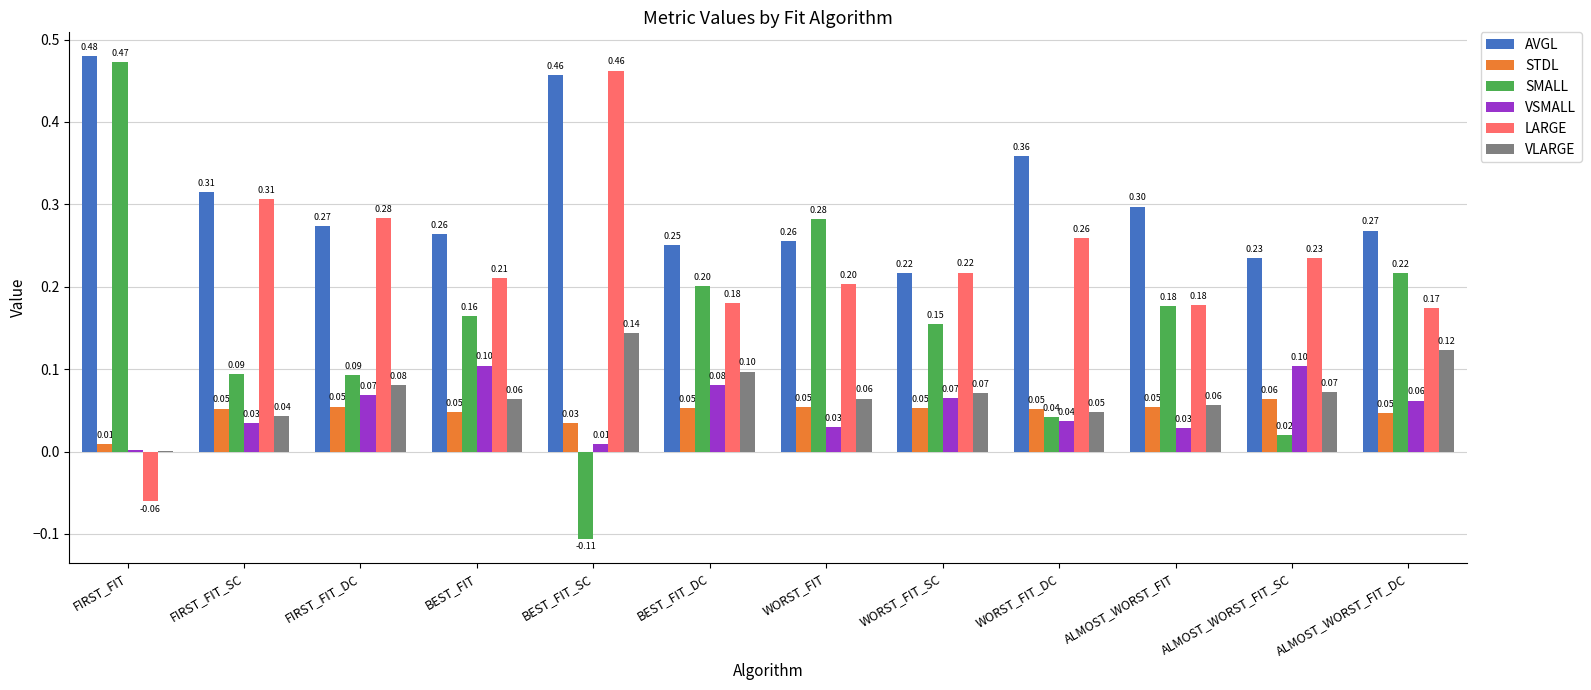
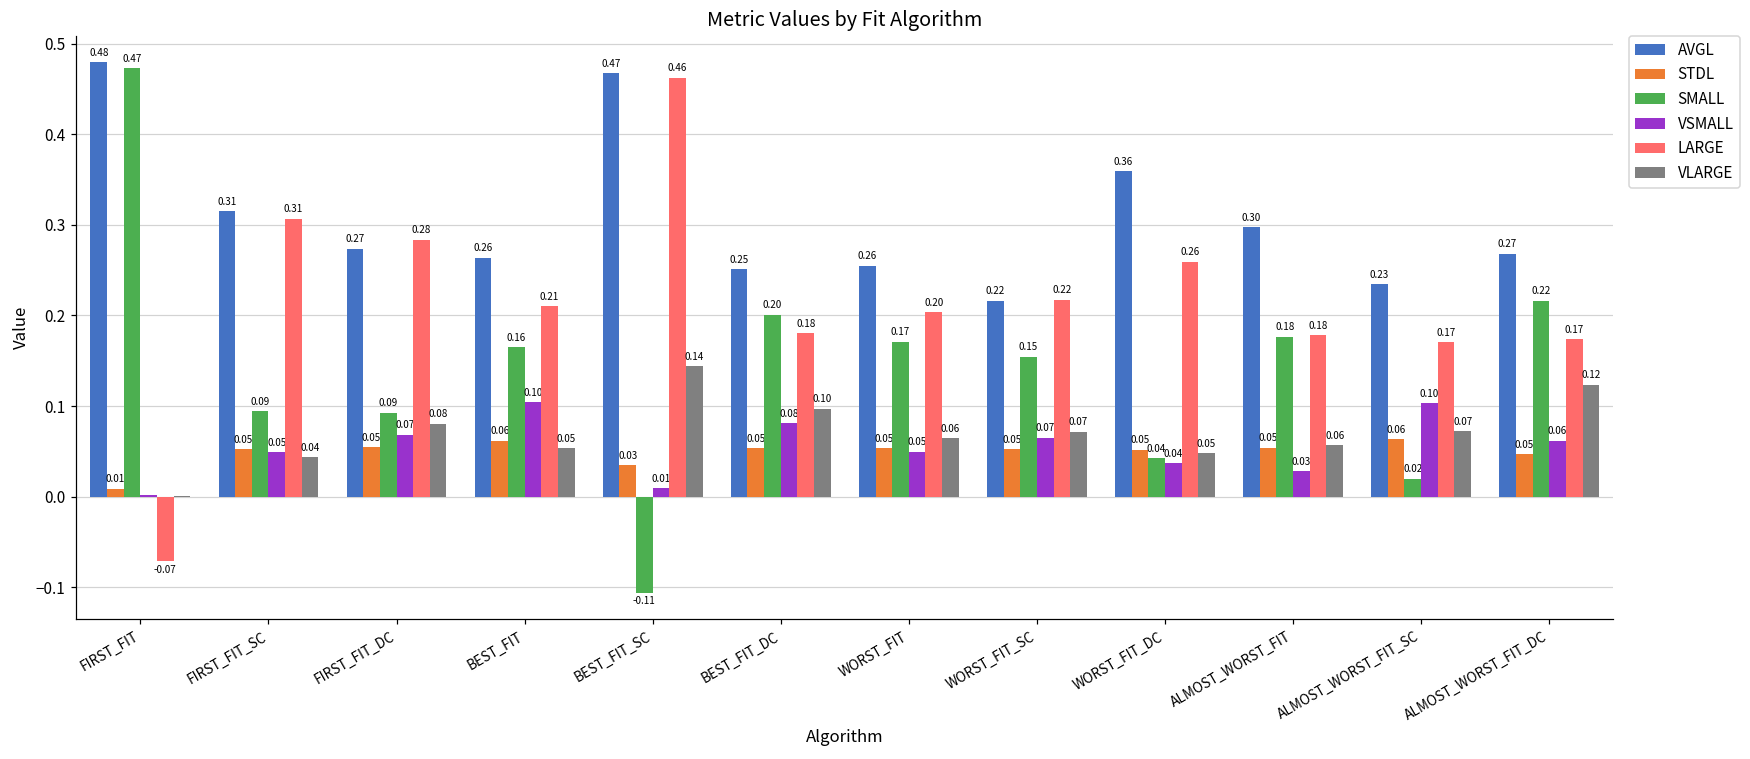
  {
    "AVGL": {
      "FIRST_FIT": 0.48,
      "FIRST_FIT_SC": 0.31,
      "FIRST_FIT_DC": 0.27,
      "BEST_FIT": 0.26,
-     "BEST_FIT_SC": 0.46,
+     "BEST_FIT_SC": 0.47,
      "BEST_FIT_DC": 0.25,
      "WORST_FIT": 0.26,
      "WORST_FIT_SC": 0.22,
      "WORST_FIT_DC": 0.36,
      "ALMOST_WORST_FIT": 0.30,
      "ALMOST_WORST_FIT_SC": 0.23,
      "ALMOST_WORST_FIT_DC": 0.27
    },
    "STDL": {
      "FIRST_FIT": 0.01,
      "FIRST_FIT_SC": 0.05,
      "FIRST_FIT_DC": 0.05,
-     "BEST_FIT": 0.05,
+     "BEST_FIT": 0.06,
      "BEST_FIT_SC": 0.03,
      "BEST_FIT_DC": 0.05,
      "WORST_FIT": 0.05,
      "WORST_FIT_SC": 0.05,
      "WORST_FIT_DC": 0.05,
      "ALMOST_WORST_FIT": 0.05,
      "ALMOST_WORST_FIT_SC": 0.06,
      "ALMOST_WORST_FIT_DC": 0.05
    },
    "SMALL": {
      "FIRST_FIT": 0.47,
      "FIRST_FIT_SC": 0.09,
      "FIRST_FIT_DC": 0.09,
      "BEST_FIT": 0.16,
      "BEST_FIT_SC": -0.11,
      "BEST_FIT_DC": 0.20,
-     "WORST_FIT": 0.28,
+     "WORST_FIT": 0.17,
      "WORST_FIT_SC": 0.15,
      "WORST_FIT_DC": 0.04,
      "ALMOST_WORST_FIT": 0.18,
      "ALMOST_WORST_FIT_SC": 0.02,
      "ALMOST_WORST_FIT_DC": 0.22
    },
    "VSMALL": {
-     "FIRST_FIT_SC": 0.03,
+     "FIRST_FIT_SC": 0.05,
      "FIRST_FIT_DC": 0.07,
      "BEST_FIT": 0.10,
      "BEST_FIT_SC": 0.01,
      "BEST_FIT_DC": 0.08,
-     "WORST_FIT": 0.03,
+     "WORST_FIT": 0.05,
      "WORST_FIT_SC": 0.07,
      "WORST_FIT_DC": 0.04,
      "ALMOST_WORST_FIT": 0.03,
      "ALMOST_WORST_FIT_SC": 0.10,
      "ALMOST_WORST_FIT_DC": 0.06
    },
    "LARGE": {
-     "FIRST_FIT": -0.06,
+     "FIRST_FIT": -0.07,
      "FIRST_FIT_SC": 0.31,
      "FIRST_FIT_DC": 0.28,
      "BEST_FIT": 0.21,
      "BEST_FIT_SC": 0.46,
      "BEST_FIT_DC": 0.18,
      "WORST_FIT": 0.20,
      "WORST_FIT_SC": 0.22,
      "WORST_FIT_DC": 0.26,
      "ALMOST_WORST_FIT": 0.18,
-     "ALMOST_WORST_FIT_SC": 0.23,
+     "ALMOST_WORST_FIT_SC": 0.17,
      "ALMOST_WORST_FIT_DC": 0.17
    },
    "VLARGE": {
      "FIRST_FIT_SC": 0.04,
      "FIRST_FIT_DC": 0.08,
-     "BEST_FIT": 0.06,
+     "BEST_FIT": 0.05,
      "BEST_FIT_SC": 0.14,
      "BEST_FIT_DC": 0.10,
      "WORST_FIT": 0.06,
      "WORST_FIT_SC": 0.07,
      "WORST_FIT_DC": 0.05,
      "ALMOST_WORST_FIT": 0.06,
      "ALMOST_WORST_FIT_SC": 0.07,
      "ALMOST_WORST_FIT_DC": 0.12
    }
  }
